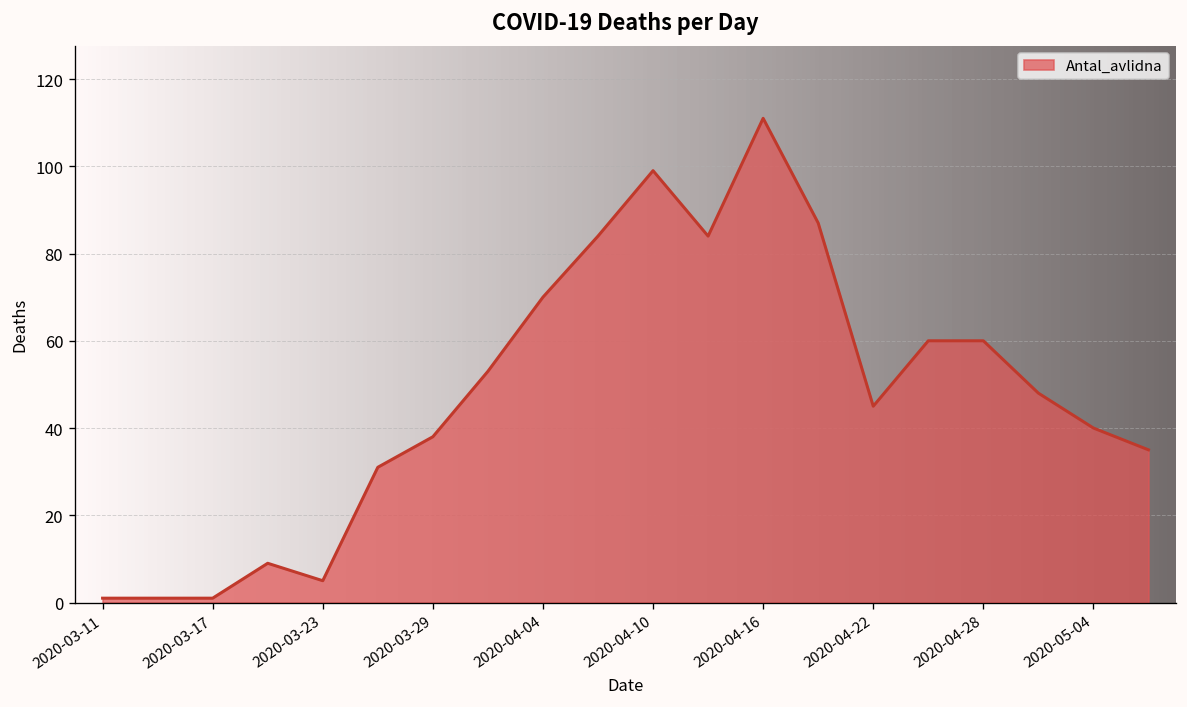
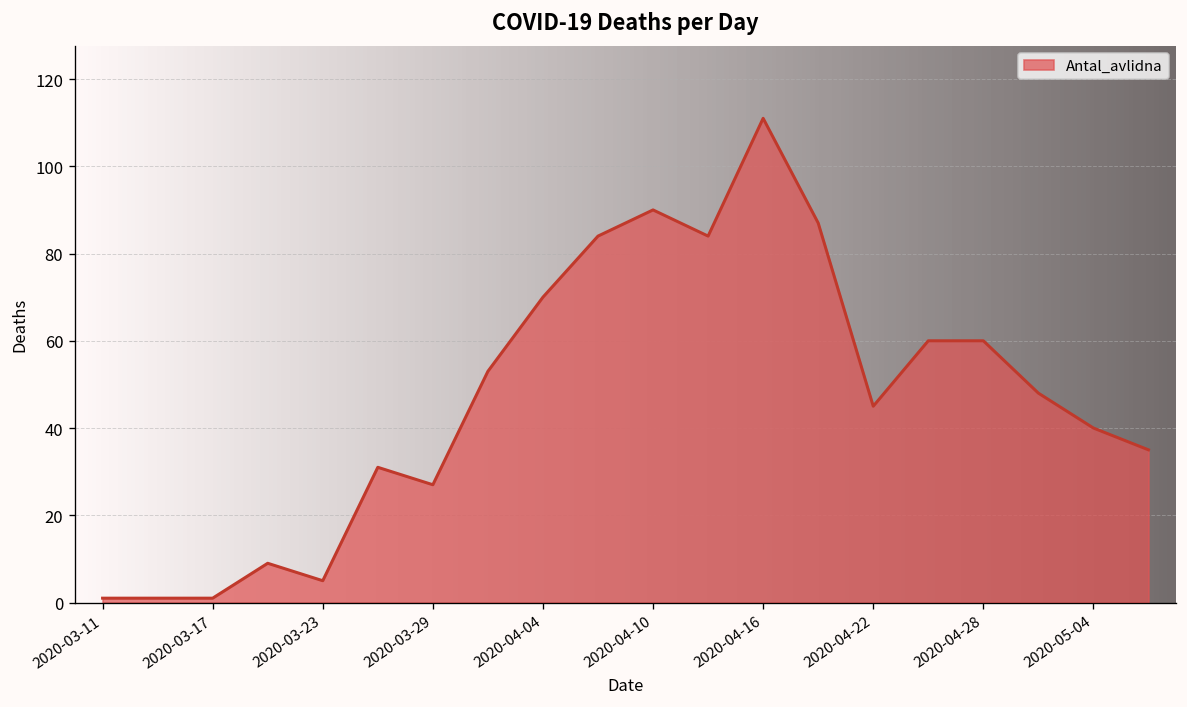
  {
    "2020-03-11": 1,
    "2020-03-17": 1,
    "2020-03-23": 5,
-   "2020-03-29": 38,
+   "2020-03-29": 27,
    "2020-04-04": 70,
-   "2020-04-10": 99,
+   "2020-04-10": 90,
    "2020-04-16": 111,
    "2020-04-22": 45,
    "2020-04-28": 60,
    "2020-05-04": 40
  }
